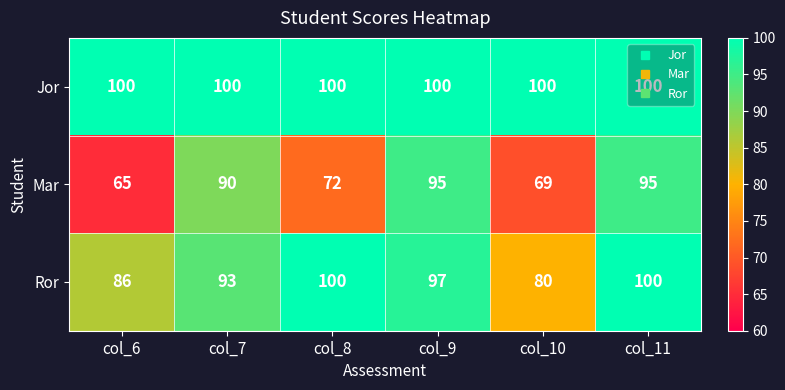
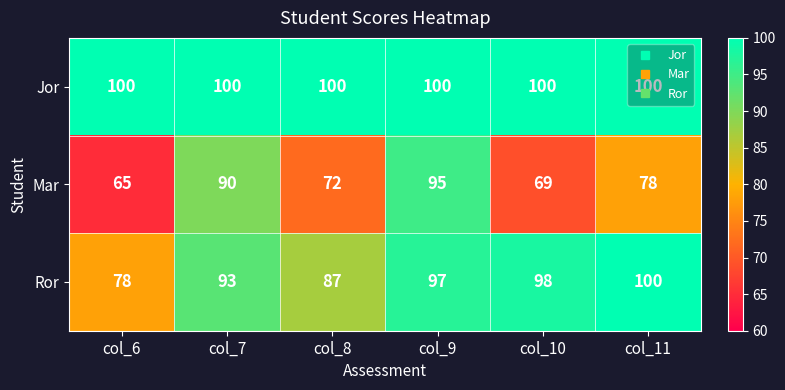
  {
    "Jor": {
      "col_6": 100,
      "col_7": 100,
      "col_8": 100,
      "col_9": 100,
      "col_10": 100
    },
    "Mar": {
      "col_6": 65,
      "col_7": 90,
      "col_8": 72,
      "col_9": 95,
      "col_10": 69,
-     "col_11": 95
+     "col_11": 78
    },
    "Ror": {
-     "col_6": 86,
+     "col_6": 78,
      "col_7": 93,
-     "col_8": 100,
+     "col_8": 87,
      "col_9": 97,
-     "col_10": 80,
+     "col_10": 98,
      "col_11": 100
    }
  }
